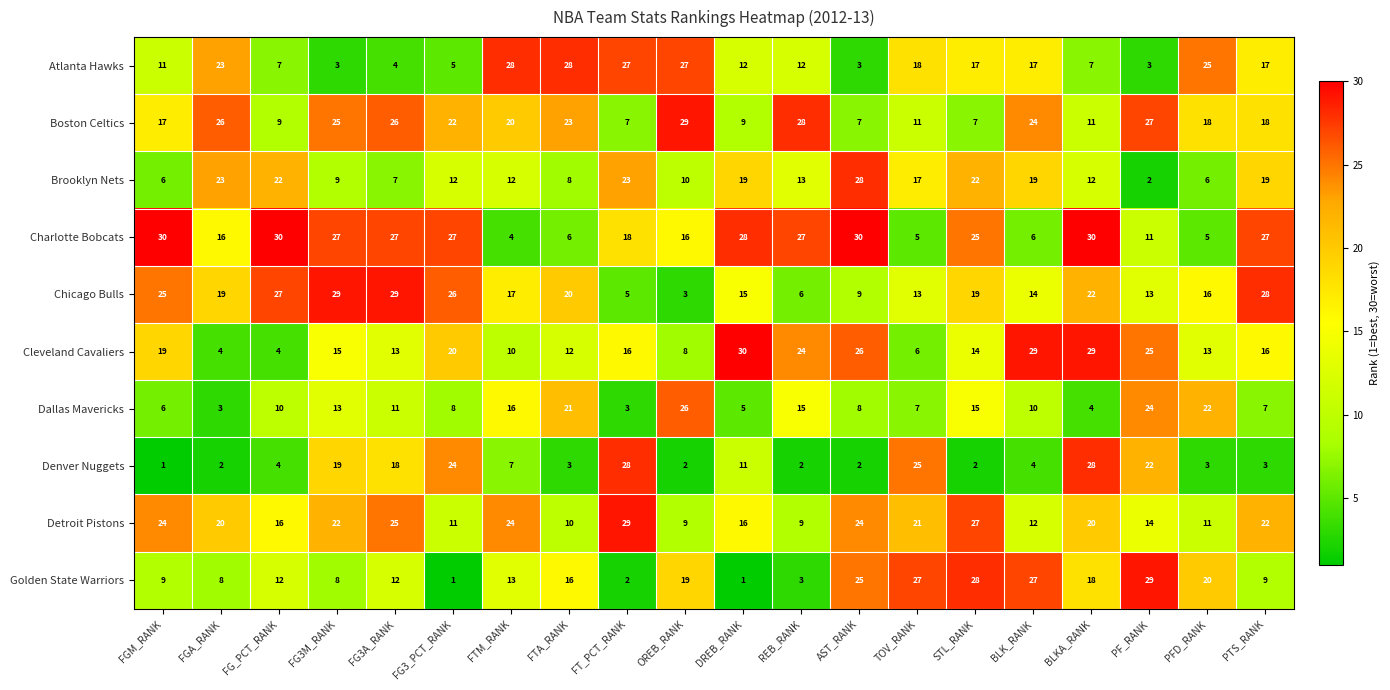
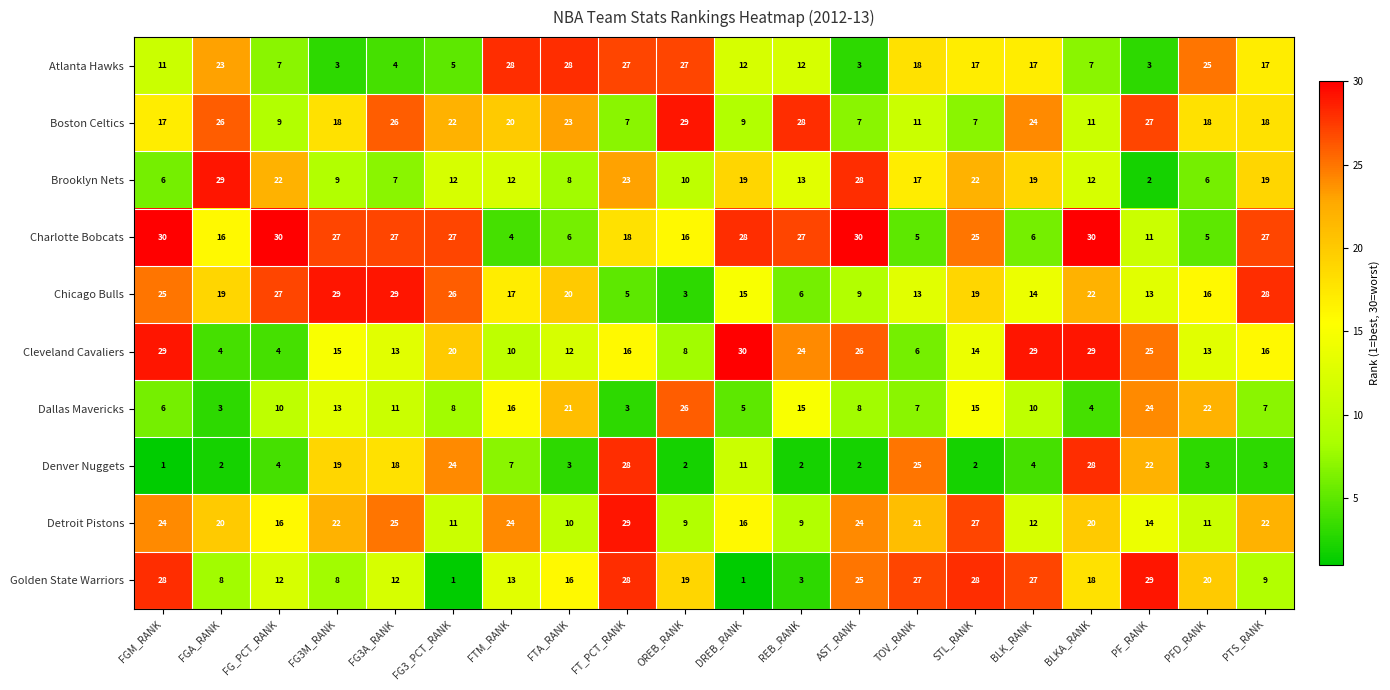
  {
    "Atlanta Hawks": {
      "FGM_RANK": 11,
      "FGA_RANK": 23,
      "FG_PCT_RANK": 7,
      "FG3M_RANK": 3,
      "FG3A_RANK": 4,
      "FG3_PCT_RANK": 5,
      "FTM_RANK": 28,
      "FTA_RANK": 28,
      "FT_PCT_RANK": 27,
      "OREB_RANK": 27,
      "DREB_RANK": 12,
      "REB_RANK": 12,
      "AST_RANK": 3,
      "TOV_RANK": 18,
      "STL_RANK": 17,
      "BLK_RANK": 17,
      "BLKA_RANK": 7,
      "PF_RANK": 3,
      "PFD_RANK": 25,
      "PTS_RANK": 17
    },
    "Boston Celtics": {
      "FGM_RANK": 17,
      "FGA_RANK": 26,
      "FG_PCT_RANK": 9,
-     "FG3M_RANK": 25,
+     "FG3M_RANK": 18,
      "FG3A_RANK": 26,
      "FG3_PCT_RANK": 22,
      "FTM_RANK": 20,
      "FTA_RANK": 23,
      "FT_PCT_RANK": 7,
      "OREB_RANK": 29,
      "DREB_RANK": 9,
      "REB_RANK": 28,
      "AST_RANK": 7,
      "TOV_RANK": 11,
      "STL_RANK": 7,
      "BLK_RANK": 24,
      "BLKA_RANK": 11,
      "PF_RANK": 27,
      "PFD_RANK": 18,
      "PTS_RANK": 18
    },
    "Brooklyn Nets": {
      "FGM_RANK": 6,
-     "FGA_RANK": 23,
+     "FGA_RANK": 29,
      "FG_PCT_RANK": 22,
      "FG3M_RANK": 9,
      "FG3A_RANK": 7,
      "FG3_PCT_RANK": 12,
      "FTM_RANK": 12,
      "FTA_RANK": 8,
      "FT_PCT_RANK": 23,
      "OREB_RANK": 10,
      "DREB_RANK": 19,
      "REB_RANK": 13,
      "AST_RANK": 28,
      "TOV_RANK": 17,
      "STL_RANK": 22,
      "BLK_RANK": 19,
      "BLKA_RANK": 12,
      "PF_RANK": 2,
      "PFD_RANK": 6,
      "PTS_RANK": 19
    },
    "Charlotte Bobcats": {
      "FGM_RANK": 30,
      "FGA_RANK": 16,
      "FG_PCT_RANK": 30,
      "FG3M_RANK": 27,
      "FG3A_RANK": 27,
      "FG3_PCT_RANK": 27,
      "FTM_RANK": 4,
      "FTA_RANK": 6,
      "FT_PCT_RANK": 18,
      "OREB_RANK": 16,
      "DREB_RANK": 28,
      "REB_RANK": 27,
      "AST_RANK": 30,
      "TOV_RANK": 5,
      "STL_RANK": 25,
      "BLK_RANK": 6,
      "BLKA_RANK": 30,
      "PF_RANK": 11,
      "PFD_RANK": 5,
      "PTS_RANK": 27
    },
    "Chicago Bulls": {
      "FGM_RANK": 25,
      "FGA_RANK": 19,
      "FG_PCT_RANK": 27,
      "FG3M_RANK": 29,
      "FG3A_RANK": 29,
      "FG3_PCT_RANK": 26,
      "FTM_RANK": 17,
      "FTA_RANK": 20,
      "FT_PCT_RANK": 5,
      "OREB_RANK": 3,
      "DREB_RANK": 15,
      "REB_RANK": 6,
      "AST_RANK": 9,
      "TOV_RANK": 13,
      "STL_RANK": 19,
      "BLK_RANK": 14,
      "BLKA_RANK": 22,
      "PF_RANK": 13,
      "PFD_RANK": 16,
      "PTS_RANK": 28
    },
    "Cleveland Cavaliers": {
-     "FGM_RANK": 19,
+     "FGM_RANK": 29,
      "FGA_RANK": 4,
      "FG_PCT_RANK": 4,
      "FG3M_RANK": 15,
      "FG3A_RANK": 13,
      "FG3_PCT_RANK": 20,
      "FTM_RANK": 10,
      "FTA_RANK": 12,
      "FT_PCT_RANK": 16,
      "OREB_RANK": 8,
      "DREB_RANK": 30,
      "REB_RANK": 24,
      "AST_RANK": 26,
      "TOV_RANK": 6,
      "STL_RANK": 14,
      "BLK_RANK": 29,
      "BLKA_RANK": 29,
      "PF_RANK": 25,
      "PFD_RANK": 13,
      "PTS_RANK": 16
    },
    "Dallas Mavericks": {
      "FGM_RANK": 6,
      "FGA_RANK": 3,
      "FG_PCT_RANK": 10,
      "FG3M_RANK": 13,
      "FG3A_RANK": 11,
      "FG3_PCT_RANK": 8,
      "FTM_RANK": 16,
      "FTA_RANK": 21,
      "FT_PCT_RANK": 3,
      "OREB_RANK": 26,
      "DREB_RANK": 5,
      "REB_RANK": 15,
      "AST_RANK": 8,
      "TOV_RANK": 7,
      "STL_RANK": 15,
      "BLK_RANK": 10,
      "BLKA_RANK": 4,
      "PF_RANK": 24,
      "PFD_RANK": 22,
      "PTS_RANK": 7
    },
    "Denver Nuggets": {
      "FGM_RANK": 1,
      "FGA_RANK": 2,
      "FG_PCT_RANK": 4,
      "FG3M_RANK": 19,
      "FG3A_RANK": 18,
      "FG3_PCT_RANK": 24,
      "FTM_RANK": 7,
      "FTA_RANK": 3,
      "FT_PCT_RANK": 28,
      "OREB_RANK": 2,
      "DREB_RANK": 11,
      "REB_RANK": 2,
      "AST_RANK": 2,
      "TOV_RANK": 25,
      "STL_RANK": 2,
      "BLK_RANK": 4,
      "BLKA_RANK": 28,
      "PF_RANK": 22,
      "PFD_RANK": 3,
      "PTS_RANK": 3
    },
    "Detroit Pistons": {
      "FGM_RANK": 24,
      "FGA_RANK": 20,
      "FG_PCT_RANK": 16,
      "FG3M_RANK": 22,
      "FG3A_RANK": 25,
      "FG3_PCT_RANK": 11,
      "FTM_RANK": 24,
      "FTA_RANK": 10,
      "FT_PCT_RANK": 29,
      "OREB_RANK": 9,
      "DREB_RANK": 16,
      "REB_RANK": 9,
      "AST_RANK": 24,
      "TOV_RANK": 21,
      "STL_RANK": 27,
      "BLK_RANK": 12,
      "BLKA_RANK": 20,
      "PF_RANK": 14,
      "PFD_RANK": 11,
      "PTS_RANK": 22
    },
    "Golden State Warriors": {
-     "FGM_RANK": 9,
+     "FGM_RANK": 28,
      "FGA_RANK": 8,
      "FG_PCT_RANK": 12,
      "FG3M_RANK": 8,
      "FG3A_RANK": 12,
      "FG3_PCT_RANK": 1,
      "FTM_RANK": 13,
      "FTA_RANK": 16,
-     "FT_PCT_RANK": 2,
+     "FT_PCT_RANK": 28,
      "OREB_RANK": 19,
      "DREB_RANK": 1,
      "REB_RANK": 3,
      "AST_RANK": 25,
      "TOV_RANK": 27,
      "STL_RANK": 28,
      "BLK_RANK": 27,
      "BLKA_RANK": 18,
      "PF_RANK": 29,
      "PFD_RANK": 20,
      "PTS_RANK": 9
    }
  }
